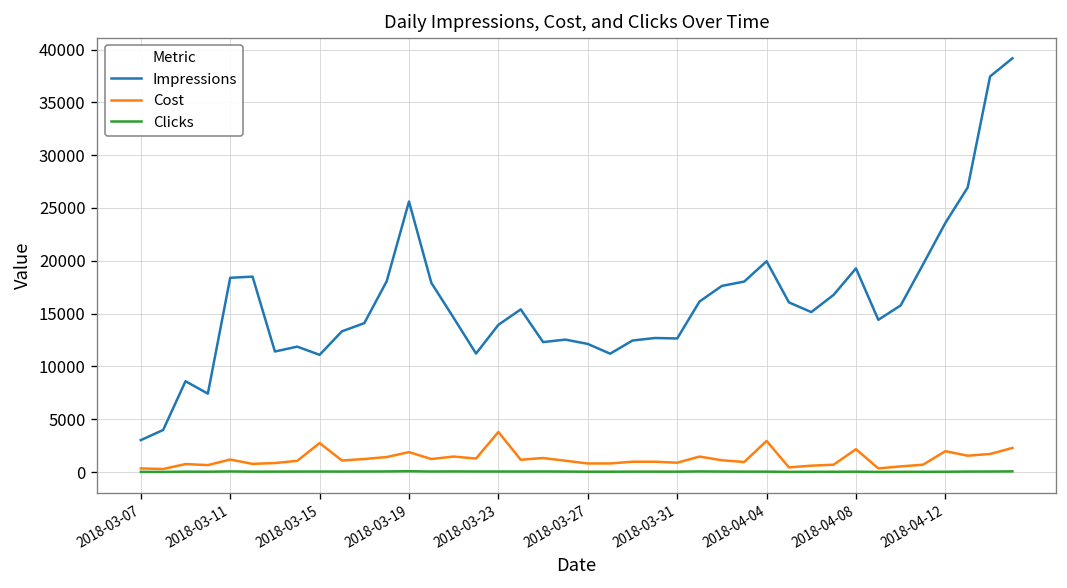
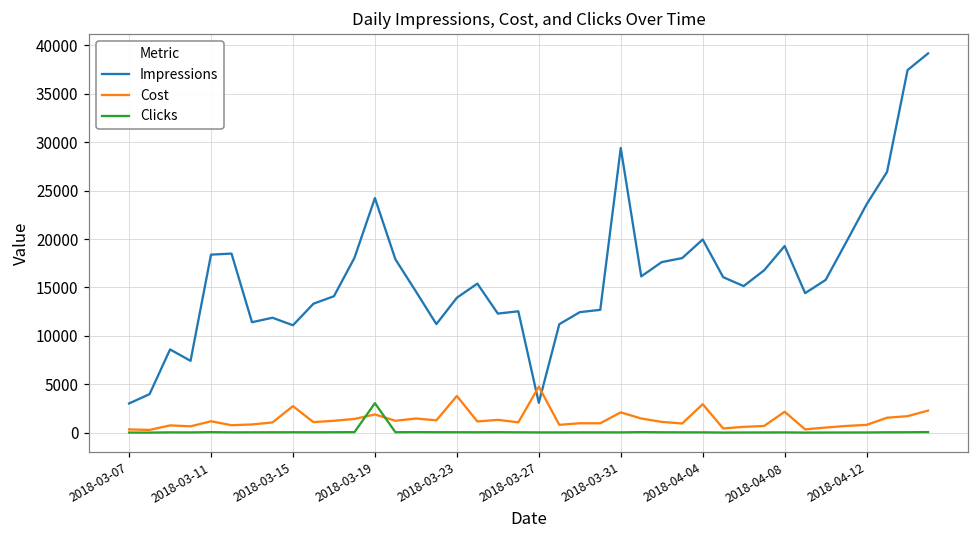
  {
    "Impressions": {
      "2018-03-07": 3000,
      "2018-03-11": 18000,
      "2018-03-15": 11000,
-     "2018-03-19": 26000,
+     "2018-03-19": 24000,
      "2018-03-23": 14000,
-     "2018-03-27": 12000,
-     "2018-03-31": 13000,
+     "2018-03-27": 3000,
+     "2018-03-31": 29000,
      "2018-04-04": 20000,
      "2018-04-08": 19000,
      "2018-04-12": 24000
    },
    "Cost": {
      "2018-03-07": 0,
      "2018-03-11": 1000,
      "2018-03-15": 3000,
      "2018-03-19": 2000,
      "2018-03-23": 4000,
-     "2018-03-27": 1000,
-     "2018-03-31": 1000,
+     "2018-03-27": 5000,
+     "2018-03-31": 2000,
      "2018-04-04": 3000,
      "2018-04-08": 2000,
-     "2018-04-12": 2000
+     "2018-04-12": 1000
    },
    "Clicks": {
      "2018-03-07": 0,
      "2018-03-11": 0,
      "2018-03-15": 0,
-     "2018-03-19": 0,
+     "2018-03-19": 3000,
      "2018-03-23": 0,
      "2018-03-27": 0,
      "2018-03-31": 0,
      "2018-04-04": 0,
      "2018-04-08": 0,
      "2018-04-12": 0
    }
  }
